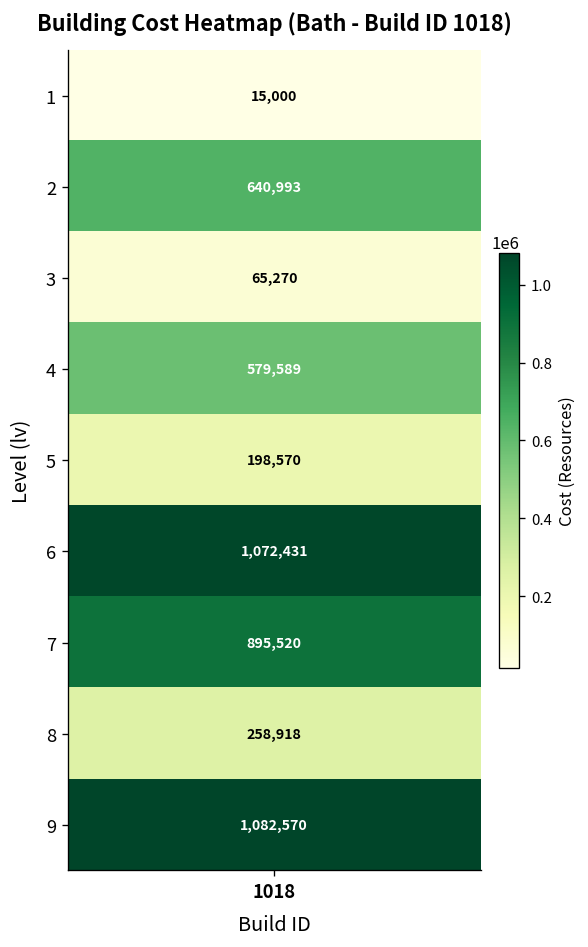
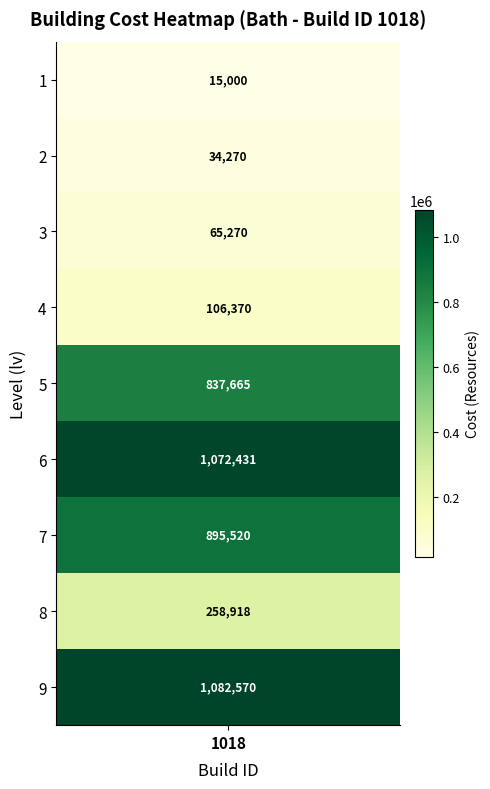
  {
    "1": {
      "1018": "15,000"
    },
    "2": {
-     "1018": "640,993"
+     "1018": "34,270"
    },
    "3": {
      "1018": "65,270"
    },
    "4": {
-     "1018": "579,589"
+     "1018": "106,370"
    },
    "5": {
-     "1018": "198,570"
+     "1018": "837,665"
    },
    "6": {
      "1018": "1,072,431"
    },
    "7": {
      "1018": "895,520"
    },
    "8": {
      "1018": "258,918"
    },
    "9": {
      "1018": "1,082,570"
    }
  }
